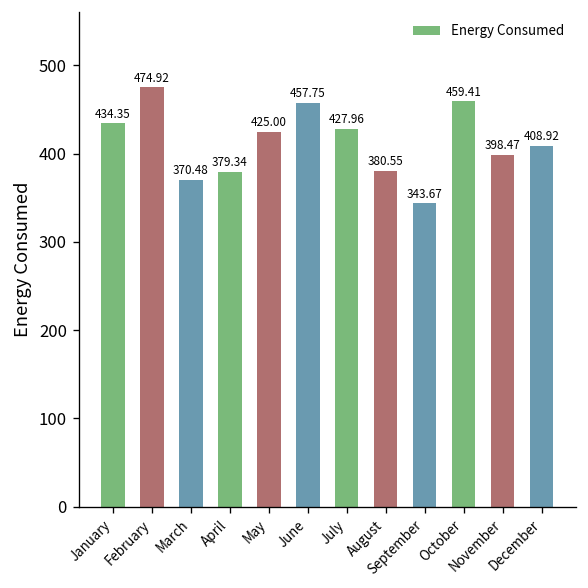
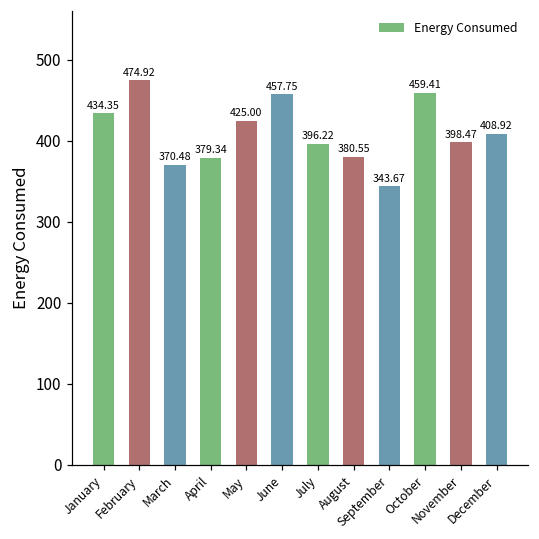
  {
    "January": 434.35,
    "February": 474.92,
    "March": 370.48,
    "April": 379.34,
    "May": 425.00,
    "June": 457.75,
-   "July": 427.96,
+   "July": 396.22,
    "August": 380.55,
    "September": 343.67,
    "October": 459.41,
    "November": 398.47,
    "December": 408.92
  }
